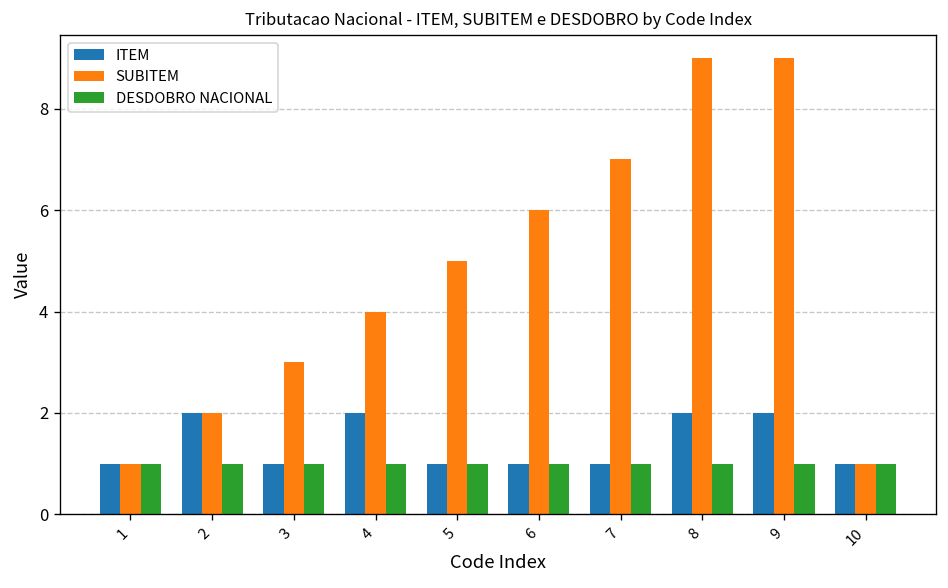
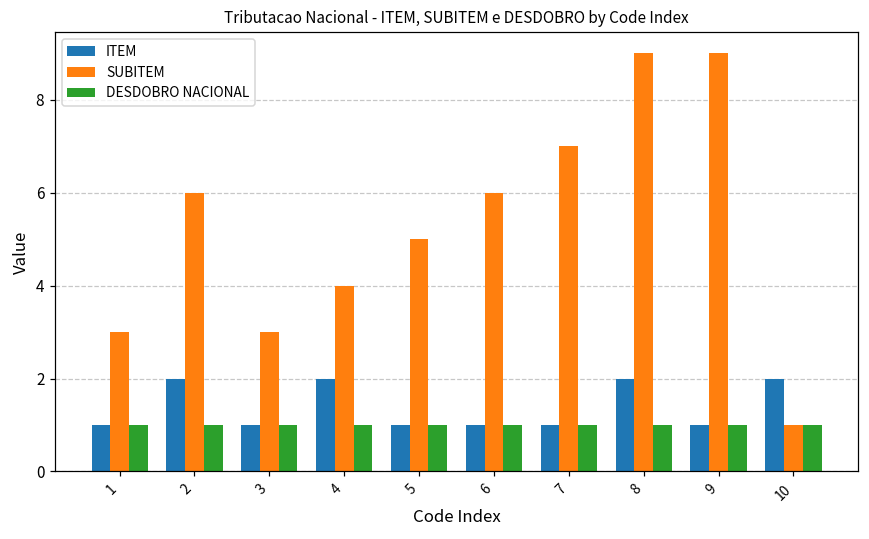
  {
    "ITEM": {
      "1": 1,
      "2": 2,
      "3": 1,
      "4": 2,
      "5": 1,
      "6": 1,
      "7": 1,
      "8": 2,
-     "9": 2,
-     "10": 1
+     "9": 1,
+     "10": 2
    },
    "SUBITEM": {
-     "1": 1,
-     "2": 2,
+     "1": 3,
+     "2": 6,
      "3": 3,
      "4": 4,
      "5": 5,
      "6": 6,
      "7": 7,
      "8": 9,
      "9": 9,
      "10": 1
    },
    "DESDOBRO NACIONAL": {
      "1": 1,
      "2": 1,
      "3": 1,
      "4": 1,
      "5": 1,
      "6": 1,
      "7": 1,
      "8": 1,
      "9": 1,
      "10": 1
    }
  }
